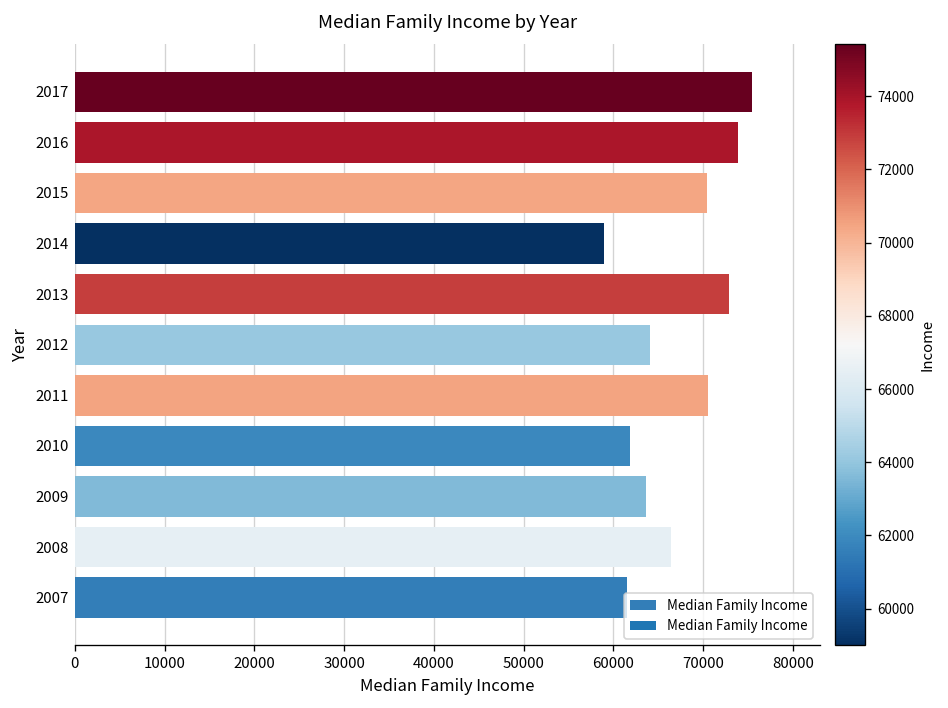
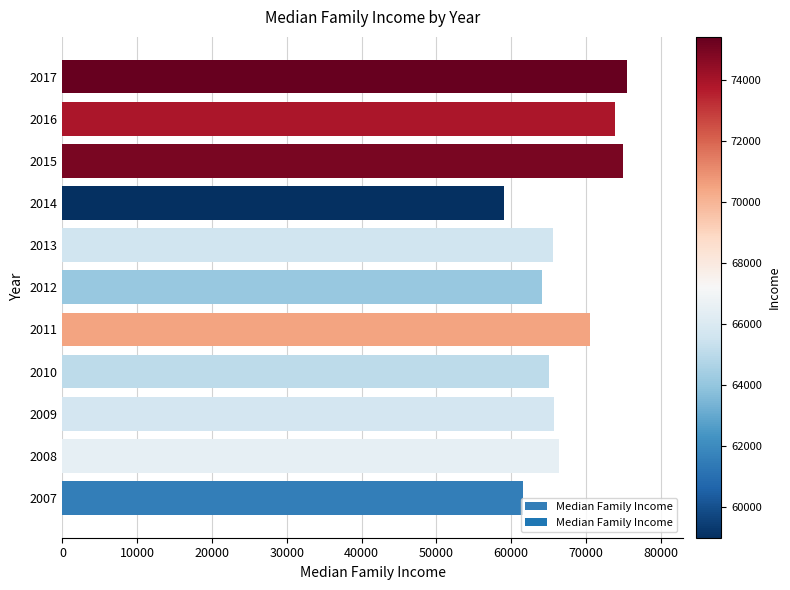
  {
    "2017": 75000,
    "2016": 74000,
-   "2015": 70000,
+   "2015": 75000,
    "2014": 59000,
-   "2013": 73000,
+   "2013": 66000,
    "2012": 64000,
    "2011": 71000,
-   "2010": 62000,
-   "2009": 64000,
+   "2010": 65000,
+   "2009": 66000,
    "2008": 66000
  }
